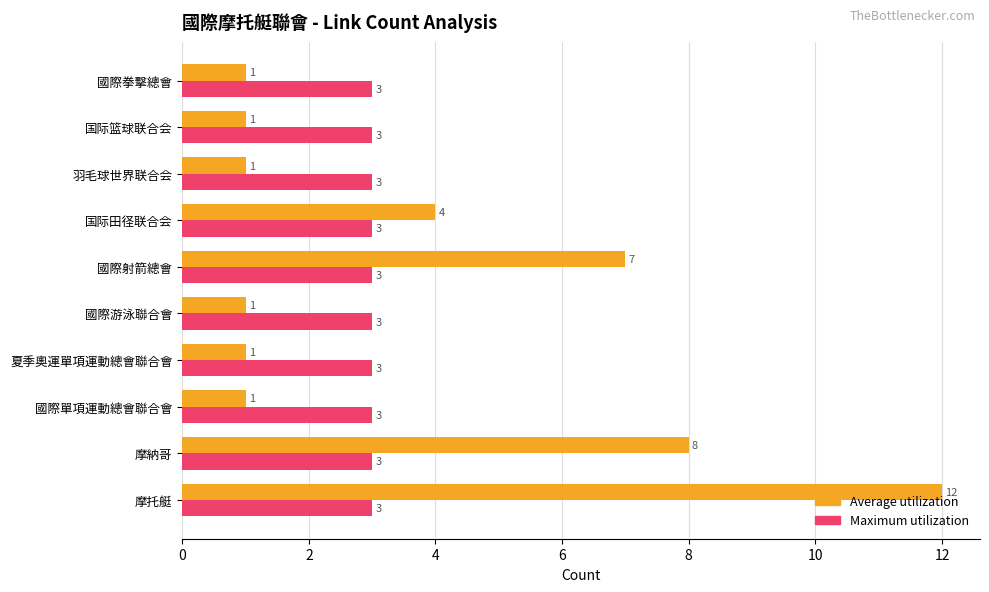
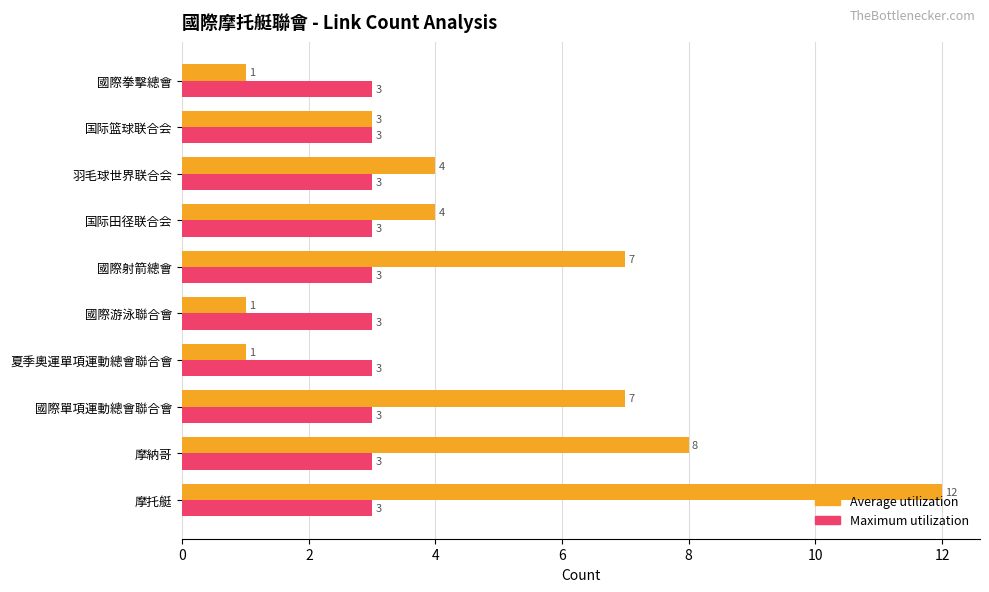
  {
    "Average utilization": {
      "國際拳擊總會": 1,
-     "国际篮球联合会": 1,
-     "羽毛球世界联合会": 1,
+     "国际篮球联合会": 3,
+     "羽毛球世界联合会": 4,
      "国际田径联合会": 4,
      "國際射箭總會": 7,
      "國際游泳聯合會": 1,
      "夏季奧運單項運動總會聯合會": 1,
-     "國際單項運動總會聯合會": 1,
+     "國際單項運動總會聯合會": 7,
      "摩納哥": 8,
      "摩托艇": 12
    },
    "Maximum utilization": {
      "國際拳擊總會": 3,
      "国际篮球联合会": 3,
      "羽毛球世界联合会": 3,
      "国际田径联合会": 3,
      "國際射箭總會": 3,
      "國際游泳聯合會": 3,
      "夏季奧運單項運動總會聯合會": 3,
      "國際單項運動總會聯合會": 3,
      "摩納哥": 3,
      "摩托艇": 3
    }
  }
